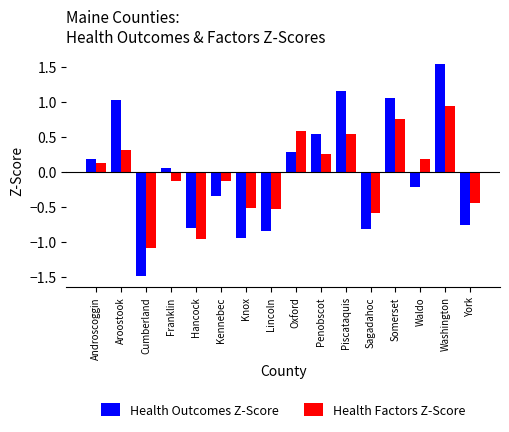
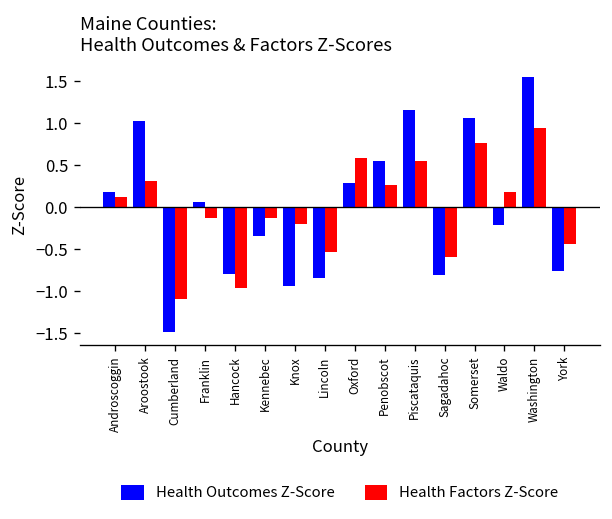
  {
    "Health Outcomes Z-Score": {
      "Androscoggin": 0.2,
      "Aroostook": 1.0,
      "Cumberland": -1.5,
      "Franklin": 0.1,
      "Hancock": -0.8,
      "Kennebec": -0.3,
      "Knox": -0.9,
      "Lincoln": -0.8,
      "Oxford": 0.3,
      "Penobscot": 0.5,
      "Piscataquis": 1.2,
      "Sagadahoc": -0.8,
      "Somerset": 1.1,
      "Waldo": -0.2,
      "Washington": 1.6,
      "York": -0.8
    },
    "Health Factors Z-Score": {
      "Androscoggin": 0.1,
      "Aroostook": 0.3,
      "Cumberland": -1.1,
      "Franklin": -0.1,
      "Hancock": -1.0,
      "Kennebec": -0.1,
-     "Knox": -0.5,
+     "Knox": -0.2,
      "Lincoln": -0.5,
      "Oxford": 0.6,
      "Penobscot": 0.3,
      "Piscataquis": 0.5,
      "Sagadahoc": -0.6,
      "Somerset": 0.8,
      "Waldo": 0.2,
      "Washington": 0.9,
      "York": -0.4
    }
  }
